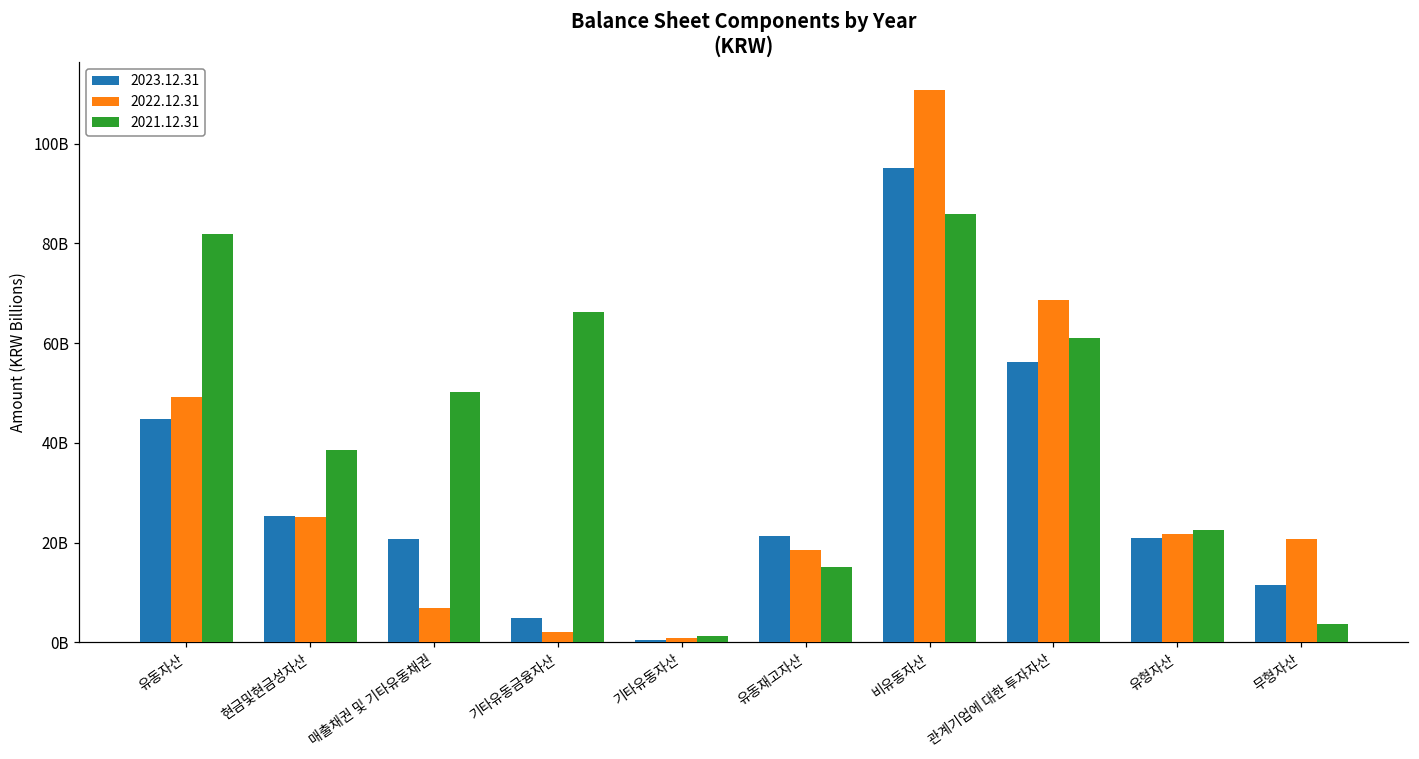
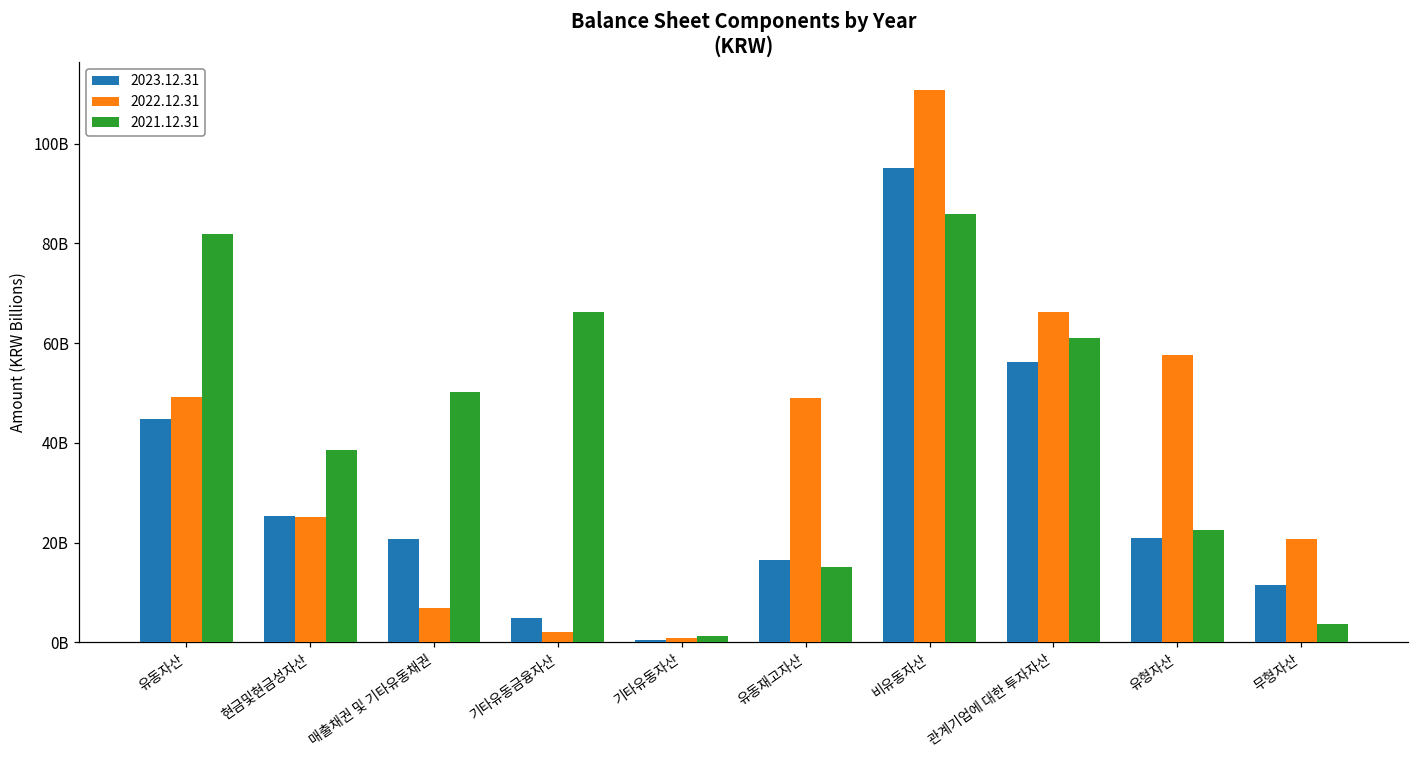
  {
    "2023.12.31": {
      "유동자산": 45000000000,
      "현금및현금성자산": 25000000000,
      "매출채권 및 기타유동채권": 21000000000,
      "기타유동금융자산": 5000000000,
-     "유동재고자산": 21000000000,
+     "유동재고자산": 16000000000,
      "비유동자산": 95000000000,
      "관계기업에 대한 투자자산": 56000000000,
      "유형자산": 21000000000,
      "무형자산": 11000000000
    },
    "2022.12.31": {
      "유동자산": 49000000000,
      "현금및현금성자산": 25000000000,
      "매출채권 및 기타유동채권": 7000000000,
      "기타유동금융자산": 2000000000,
      "기타유동자산": 1000000000,
-     "유동재고자산": 19000000000,
+     "유동재고자산": 49000000000,
      "비유동자산": 111000000000,
-     "관계기업에 대한 투자자산": 69000000000,
-     "유형자산": 22000000000,
+     "관계기업에 대한 투자자산": 66000000000,
+     "유형자산": 58000000000,
      "무형자산": 21000000000
    },
    "2021.12.31": {
      "유동자산": 82000000000,
      "현금및현금성자산": 38000000000,
      "매출채권 및 기타유동채권": 50000000000,
      "기타유동금융자산": 66000000000,
      "기타유동자산": 1000000000,
      "유동재고자산": 15000000000,
      "비유동자산": 86000000000,
      "관계기업에 대한 투자자산": 61000000000,
      "유형자산": 23000000000,
      "무형자산": 4000000000
    }
  }
